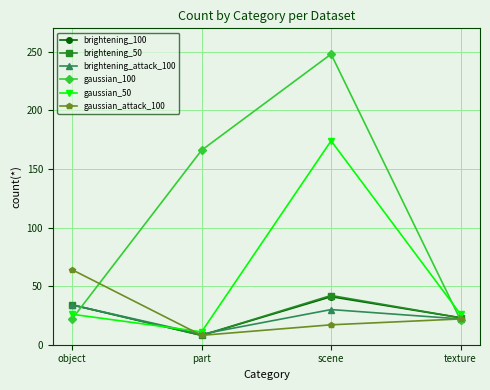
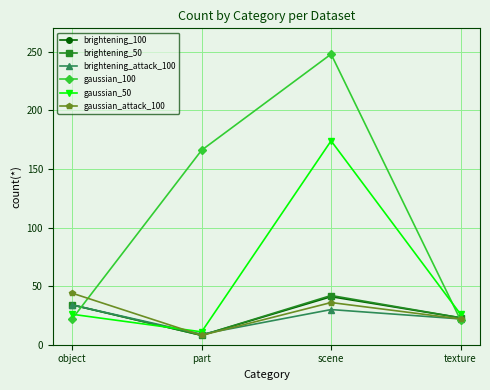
  {
    "gaussian_100": {
      "object": 22,
      "part": 166,
      "scene": 248
    },
    "gaussian_50": {
      "object": 26,
      "scene": 174,
      "texture": 26
    },
    "gaussian_attack_100": {
-     "object": 64,
-     "scene": 17
+     "object": 44,
+     "scene": 36
    }
  }
